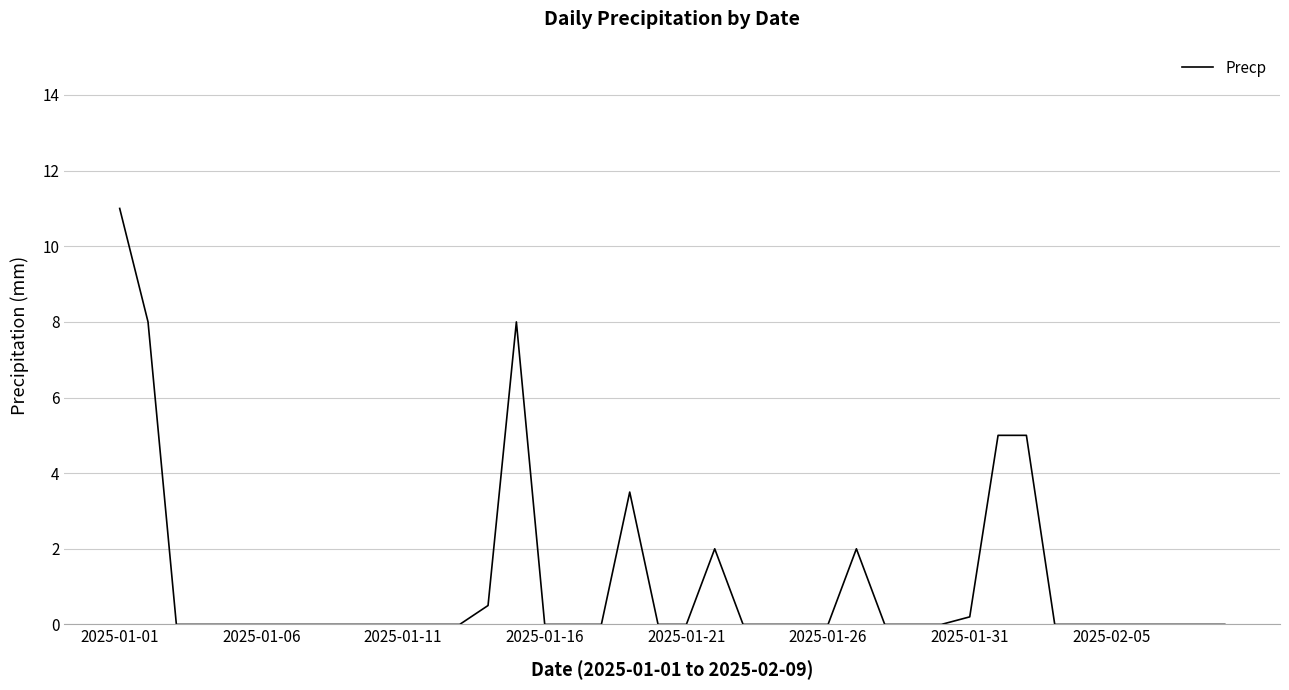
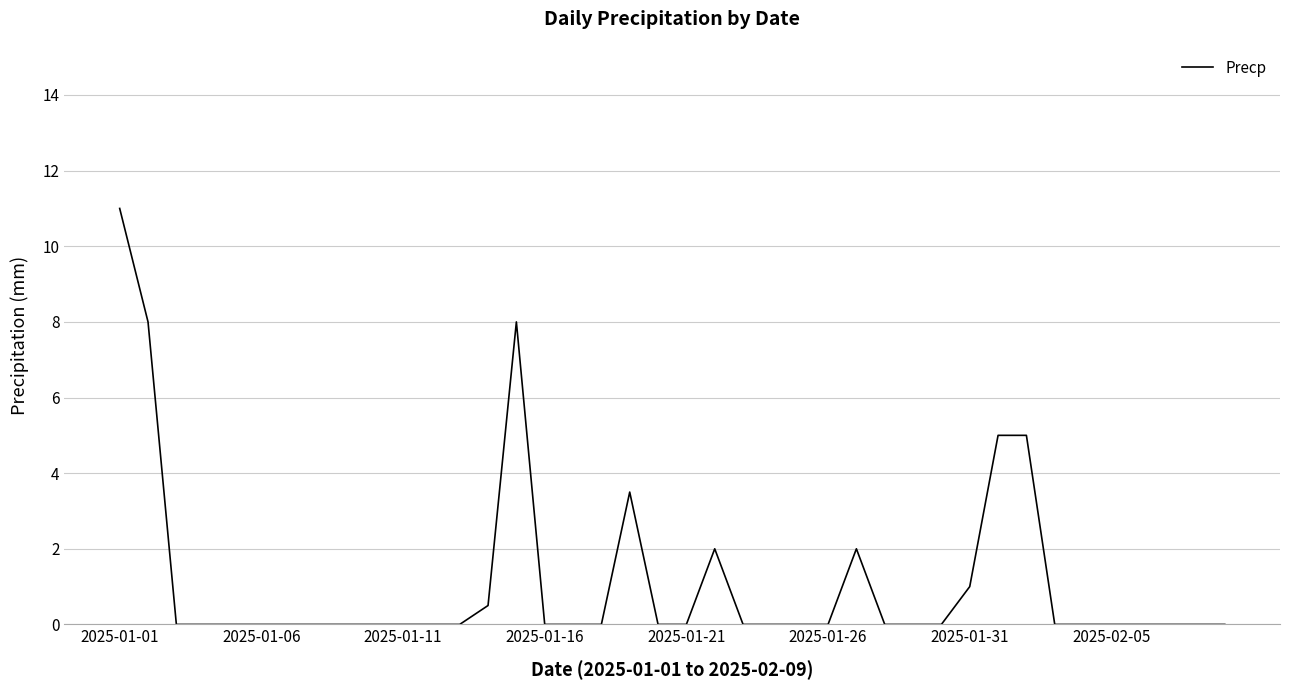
  {
    "2025-01-01": 11.0,
    "2025-01-06": 0.0,
    "2025-01-11": 0.0,
    "2025-01-16": 0.0,
    "2025-01-21": 0.0,
    "2025-01-26": 0.0,
-   "2025-01-31": 0.2,
+   "2025-01-31": 1.0,
    "2025-02-05": 0.0
  }
